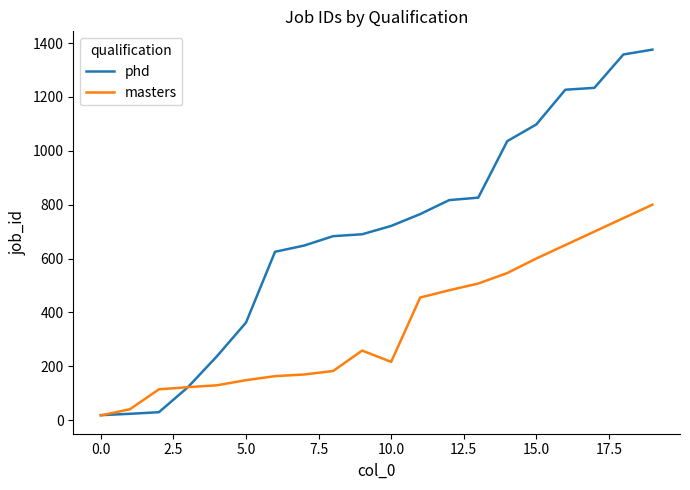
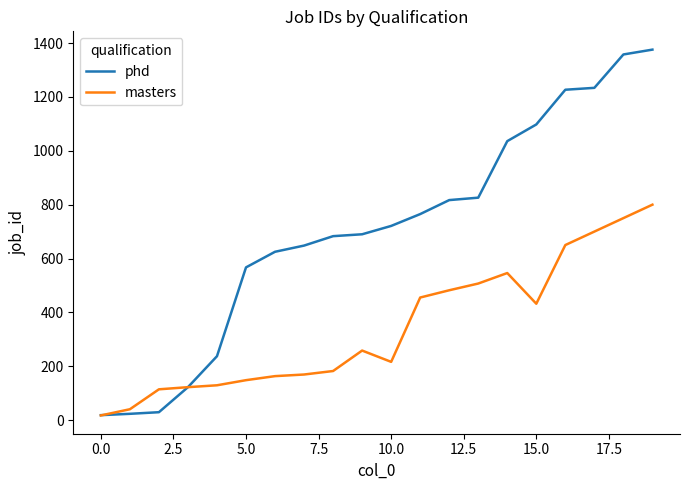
  {
    "phd": {
-     "5.0": 360,
+     "5.0": 570,
      "10.0": 720,
      "15.0": 1100
    },
    "masters": {
      "5.0": 150,
      "10.0": 220,
-     "15.0": 600
+     "15.0": 430
    }
  }
